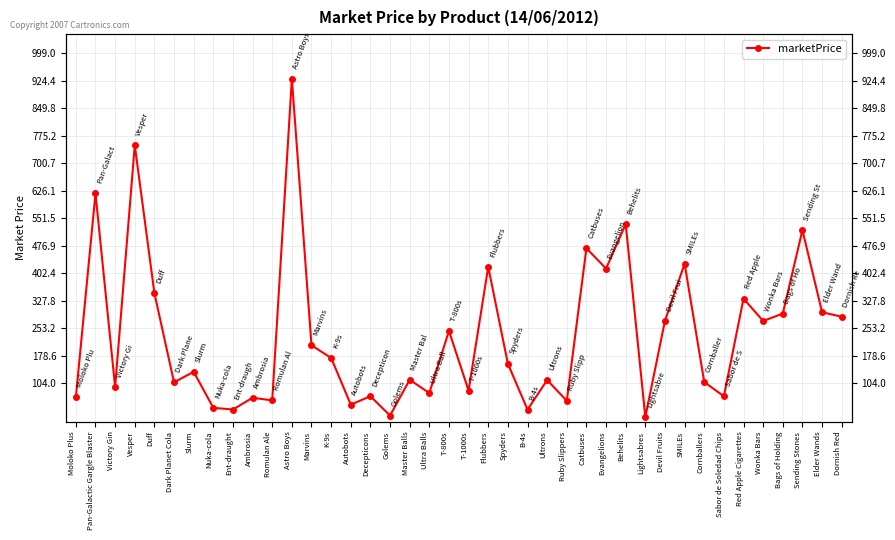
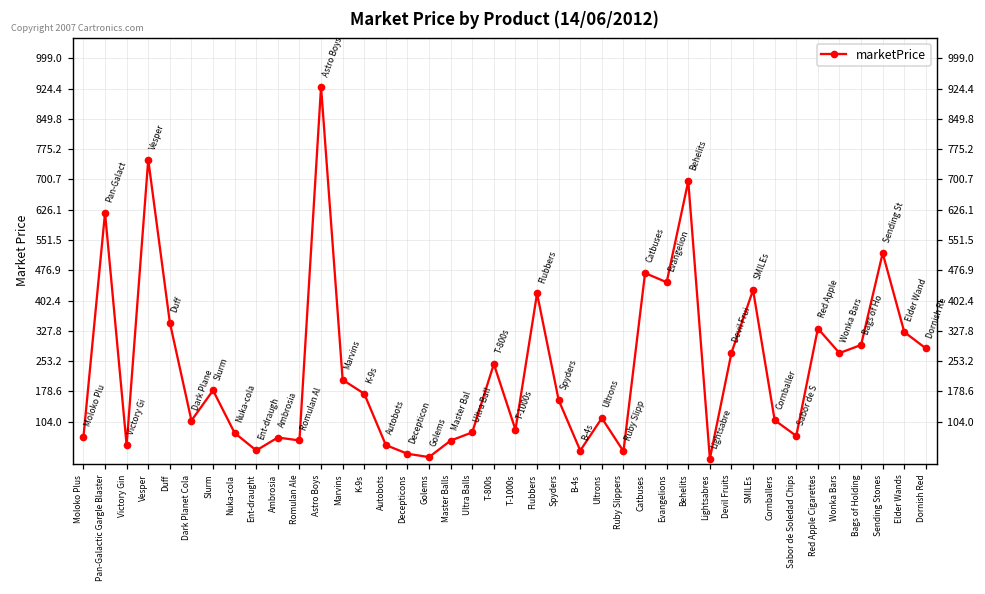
  {
    "Moloko Plus": 70,
    "Pan-Galactic Gargle Blaster": 620,
-   "Victory Gin": 90,
+   "Victory Gin": 50,
    "Vesper": 750,
    "Duff": 350,
    "Dark Planet Cola": 110,
-   "Slurm": 140,
-   "Nuka-cola": 40,
+   "Slurm": 180,
+   "Nuka-cola": 80,
    "Ent-draught": 30,
    "Ambrosia": 70,
    "Romulan Ale": 60,
    "Astro Boys": 930,
    "Marvins": 210,
    "K-9s": 170,
    "Autobots": 50,
-   "Decepticons": 70,
+   "Decepticons": 30,
    "Golems": 20,
-   "Master Balls": 110,
+   "Master Balls": 60,
    "Ultra Balls": 80,
    "T-800s": 250,
    "T-1000s": 80,
    "Flubbers": 420,
    "Spyders": 160,
    "B-4s": 30,
    "Ultrons": 110,
-   "Ruby Slippers": 60,
+   "Ruby Slippers": 30,
    "Catbuses": 470,
-   "Evangelions": 420,
-   "Behelits": 540,
+   "Evangelions": 450,
+   "Behelits": 700,
    "Lightsabres": 10,
    "Devil Fruits": 270,
    "SMILEs": 430,
    "Cornballers": 110,
    "Sabor de Soledad Chips": 70,
    "Red Apple Cigarettes": 330,
    "Wonka Bars": 270,
    "Bags of Holding": 290,
    "Sending Stones": 520,
-   "Elder Wands": 300,
+   "Elder Wands": 320,
    "Dornish Red": 280
  }
